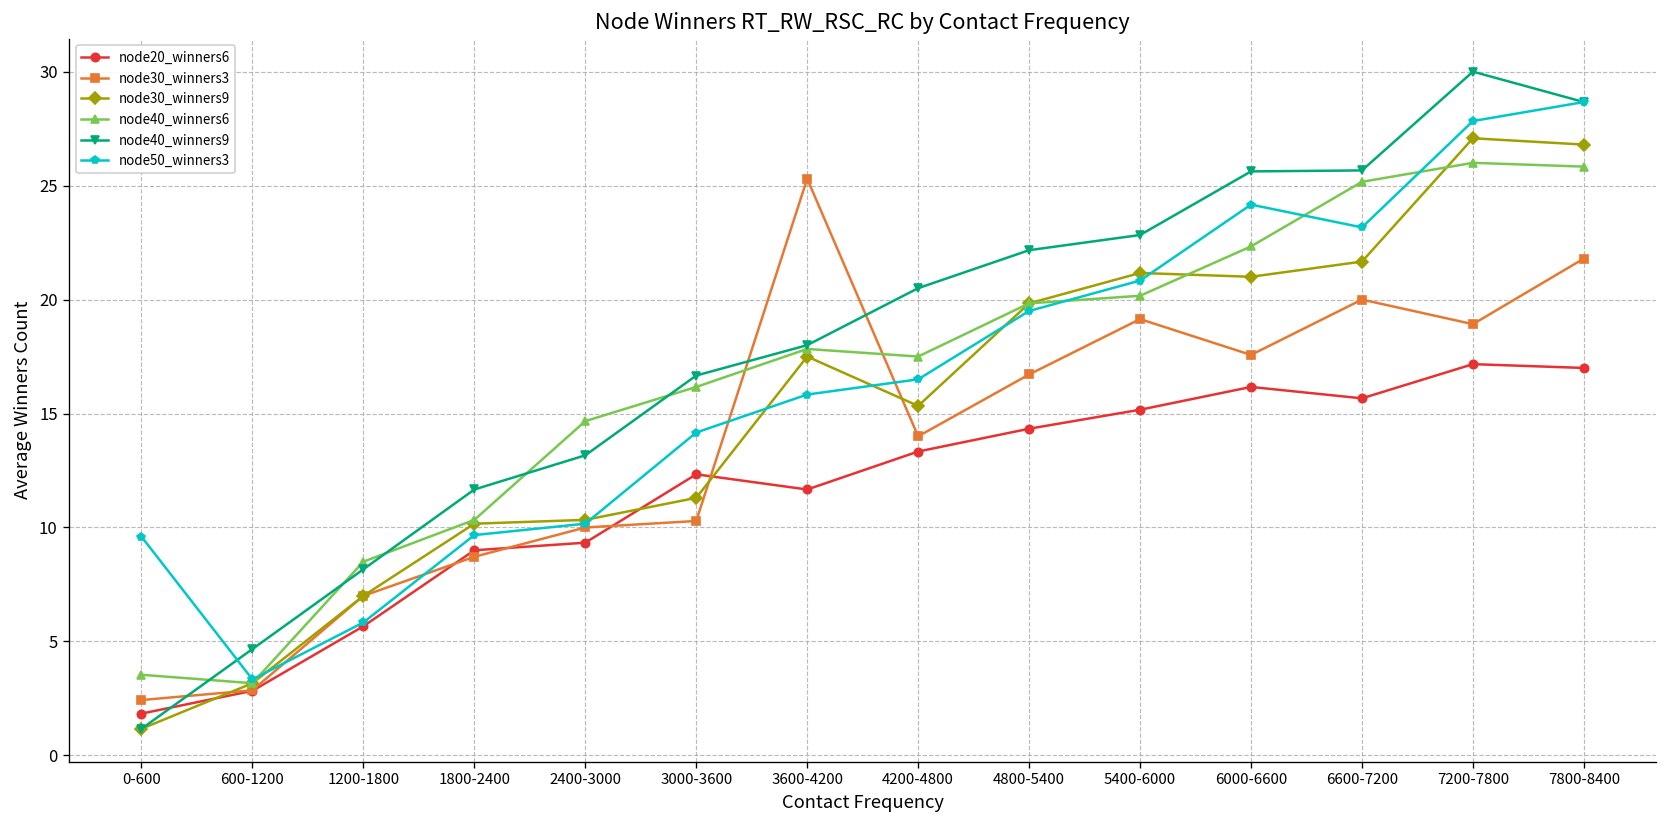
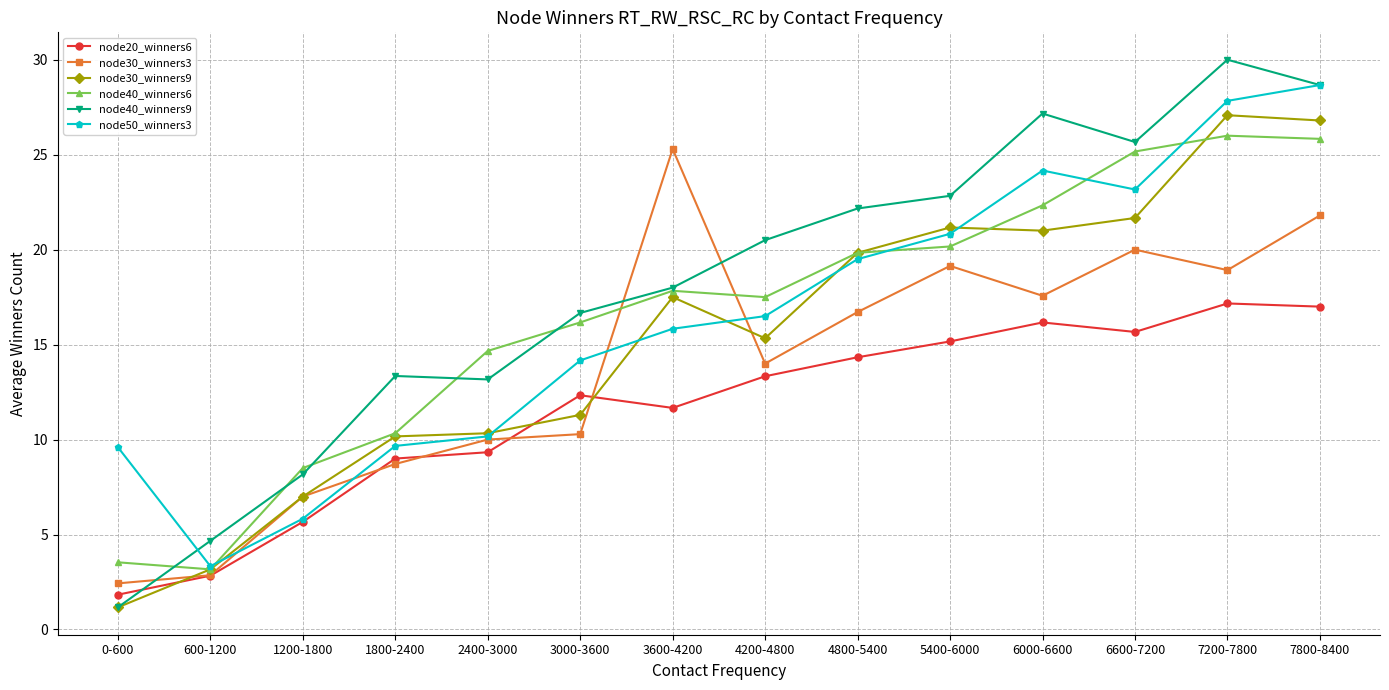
  {
    "node20_winners6": {
      "0-600": 1.8,
      "1200-1800": 5.7,
      "1800-2400": 9.0,
      "2400-3000": 9.3,
      "3000-3600": 12.3,
      "3600-4200": 11.7,
      "4200-4800": 13.3,
      "4800-5400": 14.3,
      "5400-6000": 15.2,
      "6000-6600": 16.2,
      "6600-7200": 15.7,
      "7200-7800": 17.2,
      "7800-8400": 17.0
    },
    "node30_winners3": {
      "0-600": 2.4,
      "1800-2400": 8.7,
      "2400-3000": 10.0,
      "3000-3600": 10.3,
      "3600-4200": 25.3,
      "4200-4800": 14.0,
      "4800-5400": 16.7,
      "5400-6000": 19.1,
      "6000-6600": 17.6,
      "6600-7200": 20.0,
      "7200-7800": 18.9,
      "7800-8400": 21.8
    },
    "node30_winners9": {
      "1800-2400": 10.2,
      "2400-3000": 10.3,
      "3000-3600": 11.3,
      "3600-4200": 17.5,
      "4200-4800": 15.3,
      "5400-6000": 21.2,
      "6000-6600": 21.0,
      "6600-7200": 21.7,
      "7200-7800": 27.1,
      "7800-8400": 26.8
    },
    "node40_winners6": {
      "0-600": 3.5,
      "1200-1800": 8.5,
      "1800-2400": 10.3,
      "2400-3000": 14.7,
      "3000-3600": 16.2,
      "3600-4200": 17.8,
      "4200-4800": 17.5,
      "5400-6000": 20.2,
      "6000-6600": 22.3,
      "6600-7200": 25.2,
      "7200-7800": 26.0,
      "7800-8400": 25.8
    },
    "node40_winners9": {
      "600-1200": 4.7,
      "1200-1800": 8.2,
-     "1800-2400": 11.7,
+     "1800-2400": 13.3,
      "2400-3000": 13.2,
      "3000-3600": 16.7,
      "3600-4200": 18.0,
      "4200-4800": 20.5,
      "4800-5400": 22.2,
      "5400-6000": 22.8,
-     "6000-6600": 25.6,
+     "6000-6600": 27.2,
      "6600-7200": 25.7,
      "7200-7800": 30.0
    },
    "node50_winners3": {
      "0-600": 9.6,
      "600-1200": 3.3,
      "1200-1800": 5.8,
      "1800-2400": 9.7,
      "2400-3000": 10.2,
      "3000-3600": 14.2,
      "3600-4200": 15.8,
      "4200-4800": 16.5,
      "4800-5400": 19.5,
      "5400-6000": 20.8,
      "6000-6600": 24.2,
      "6600-7200": 23.2,
      "7200-7800": 27.8
    }
  }
